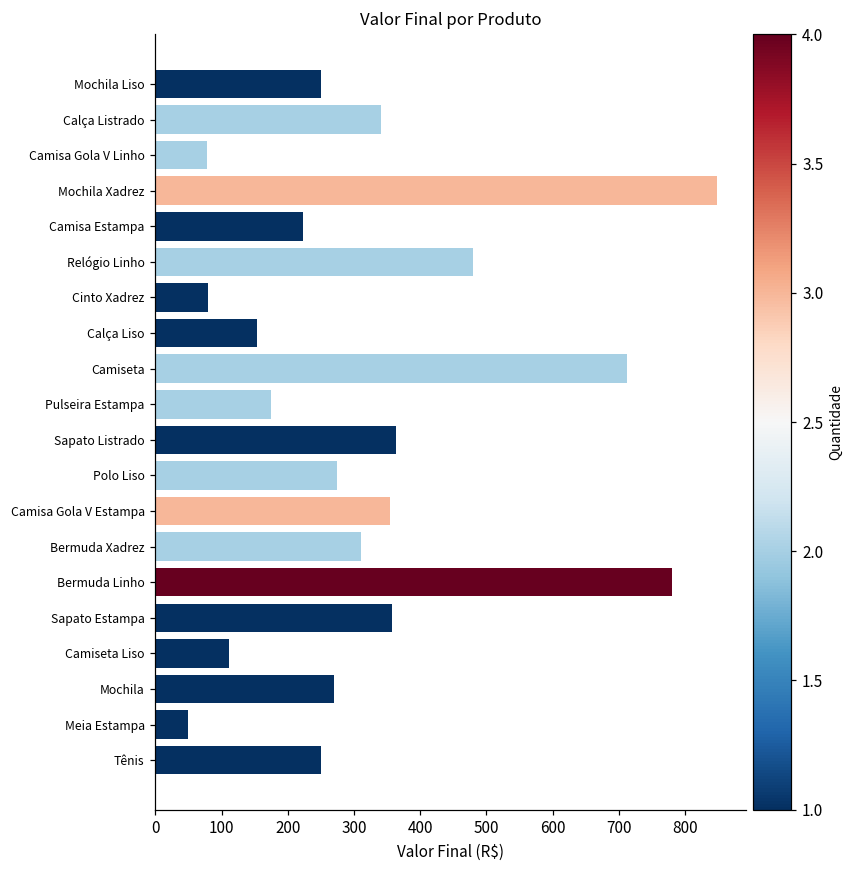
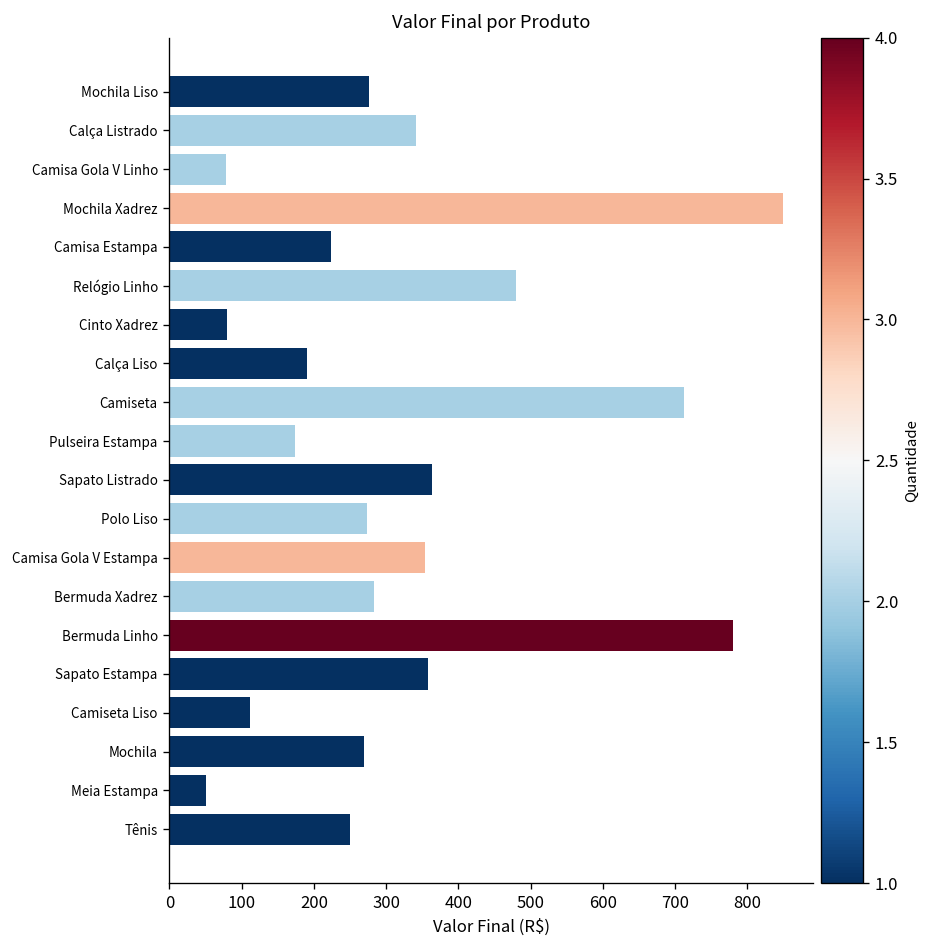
  {
-   "Mochila Liso": 250,
+   "Mochila Liso": 280,
    "Calça Listrado": 340,
    "Camisa Gola V Linho": 80,
    "Mochila Xadrez": 850,
    "Camisa Estampa": 220,
    "Relógio Linho": 480,
    "Cinto Xadrez": 80,
-   "Calça Liso": 150,
+   "Calça Liso": 190,
    "Camiseta": 710,
    "Pulseira Estampa": 170,
    "Sapato Listrado": 360,
    "Polo Liso": 270,
    "Camisa Gola V Estampa": 350,
-   "Bermuda Xadrez": 310,
+   "Bermuda Xadrez": 280,
    "Bermuda Linho": 780,
    "Sapato Estampa": 360,
    "Camiseta Liso": 110,
    "Mochila": 270,
    "Meia Estampa": 50,
    "Tênis": 250
  }
